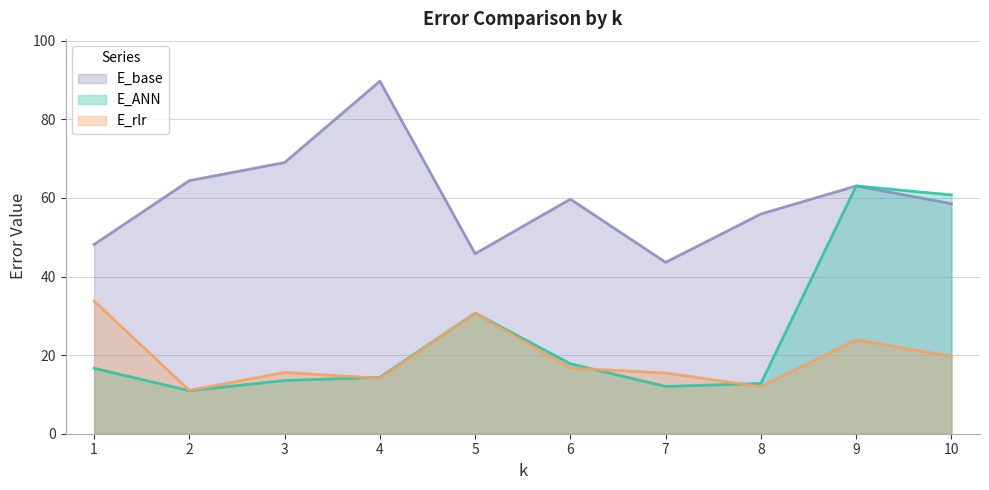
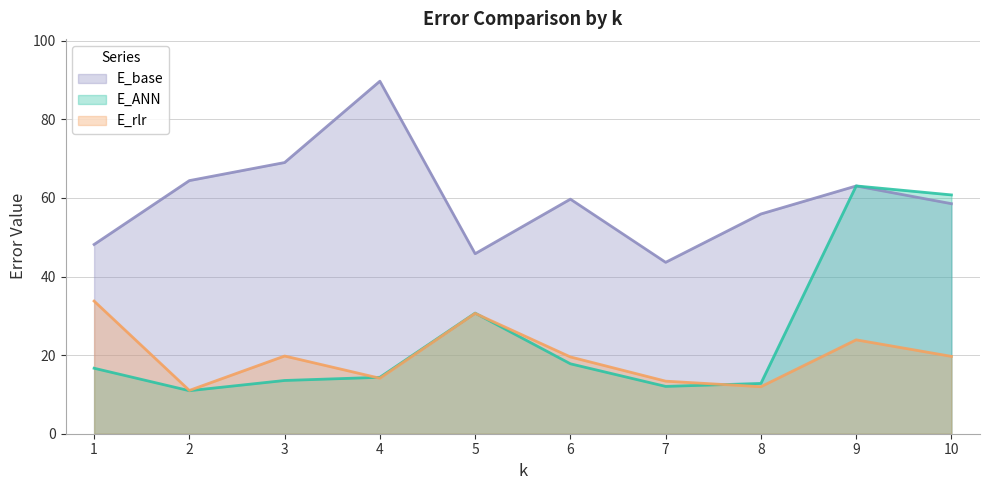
  {
    "E_rlr": {
      "1": 34,
-     "3": 16,
-     "6": 17,
-     "7": 15,
+     "3": 20,
+     "6": 20,
+     "7": 13,
      "8": 12,
      "9": 24,
      "10": 20
    }
  }
